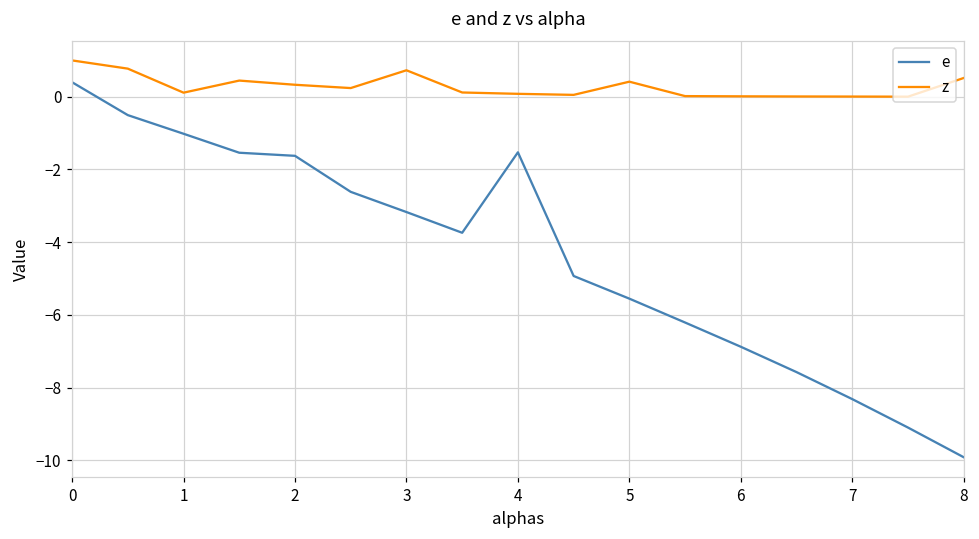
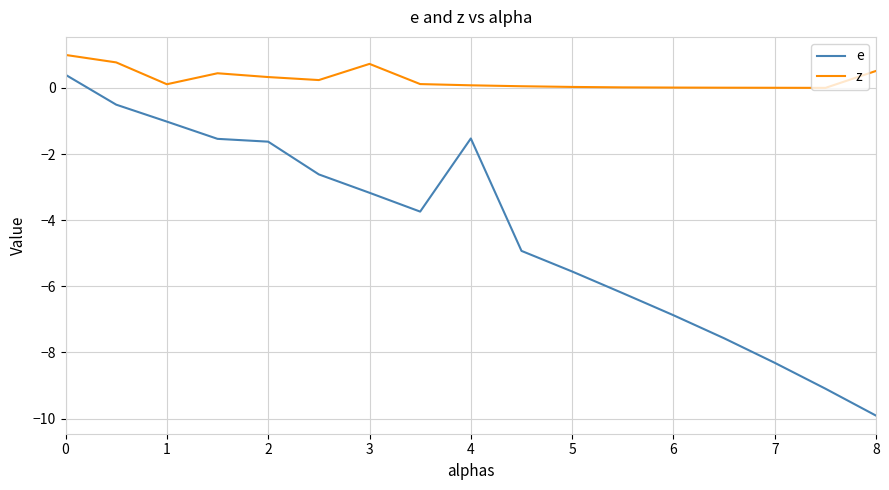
  {
    "e": {
      "0": 0.4,
      "1": -1.0,
      "2": -1.6,
      "3": -3.2,
      "4": -1.5,
      "5": -5.6,
      "6": -6.9,
      "7": -8.3,
      "8": -9.9
    },
    "z": {
      "0": 1.0,
      "1": 0.1,
      "2": 0.3,
      "3": 0.7,
      "4": 0.1,
-     "5": 0.4,
+     "5": 0.0,
      "6": 0.0,
      "7": 0.0,
      "8": 0.5
    }
  }
